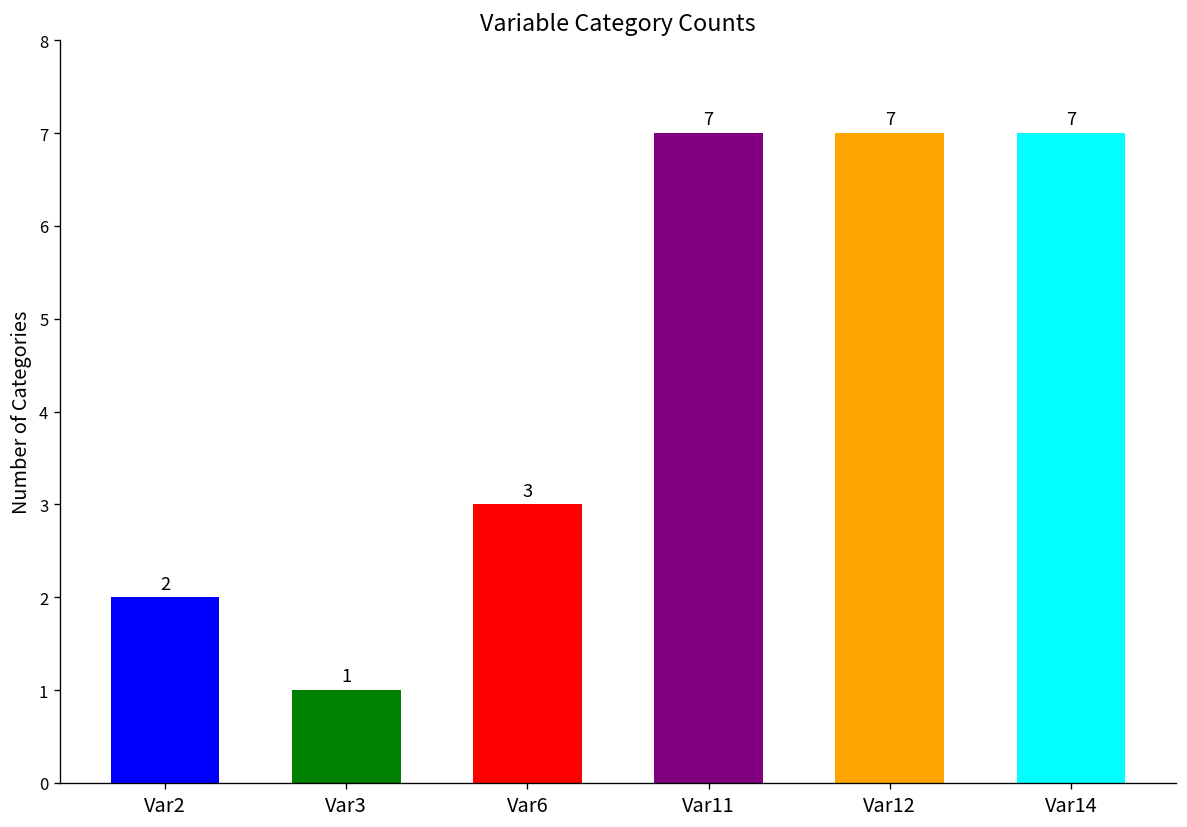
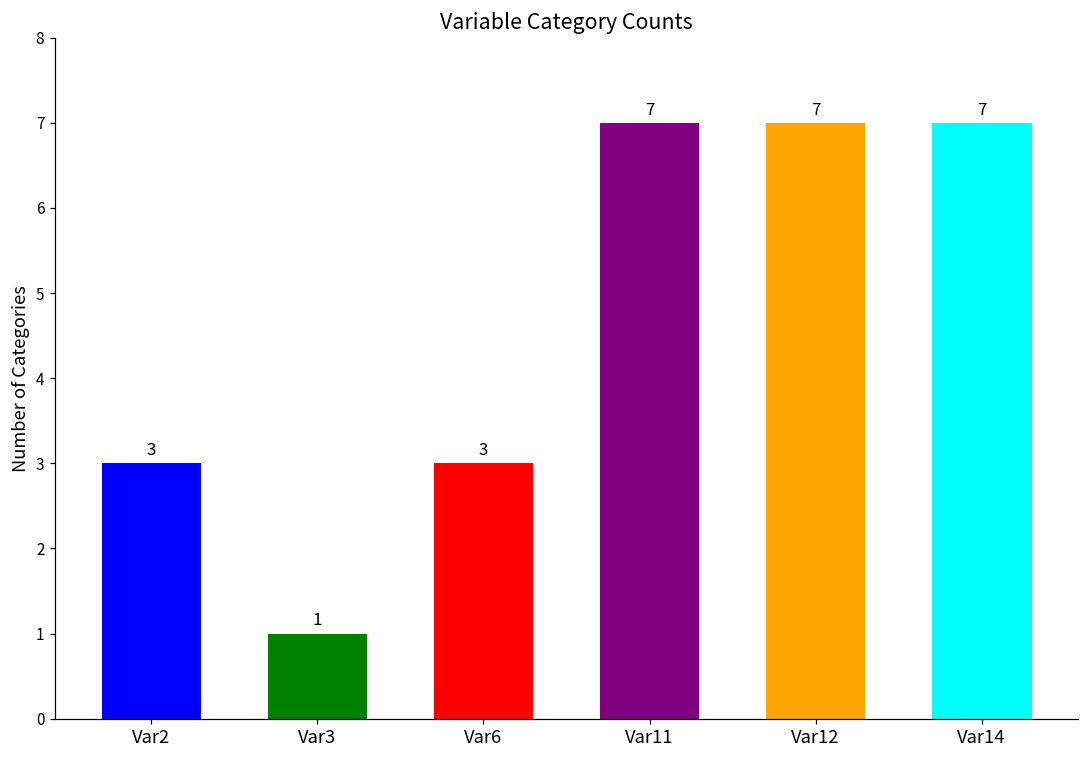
  {
-   "Var2": 2,
+   "Var2": 3,
    "Var3": 1,
    "Var6": 3,
    "Var11": 7,
    "Var12": 7,
    "Var14": 7
  }
